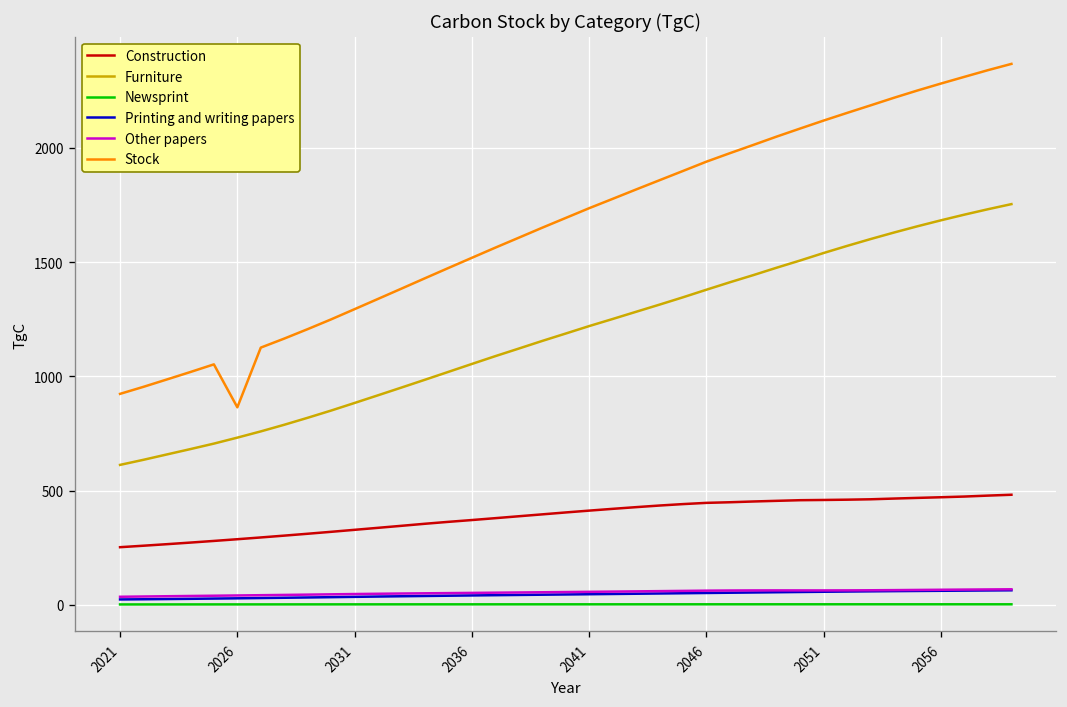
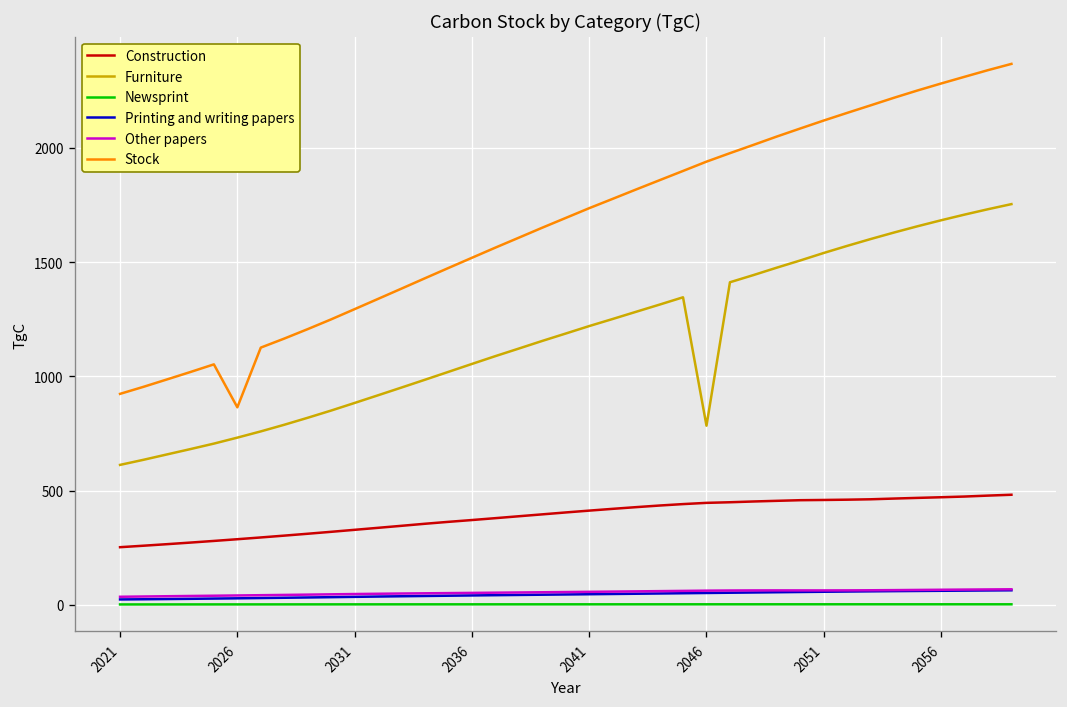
  {
    "Construction": {
      "2021": 250,
      "2026": 290,
      "2031": 330,
      "2036": 370,
      "2041": 410,
      "2046": 450,
      "2051": 460,
      "2056": 470
    },
    "Furniture": {
      "2021": 610,
      "2026": 730,
      "2031": 880,
      "2036": 1050,
      "2041": 1220,
-     "2046": 1380,
+     "2046": 780,
      "2051": 1540,
      "2056": 1680
    },
    "Newsprint": {
      "2021": 0,
      "2026": 0,
      "2031": 0,
      "2036": 0,
      "2041": 0,
      "2046": 0,
      "2051": 0,
      "2056": 0
    },
    "Stock": {
      "2021": 920,
      "2026": 860,
      "2031": 1290,
      "2036": 1520,
      "2041": 1740,
      "2046": 1940,
      "2051": 2120,
      "2056": 2280
    }
  }
